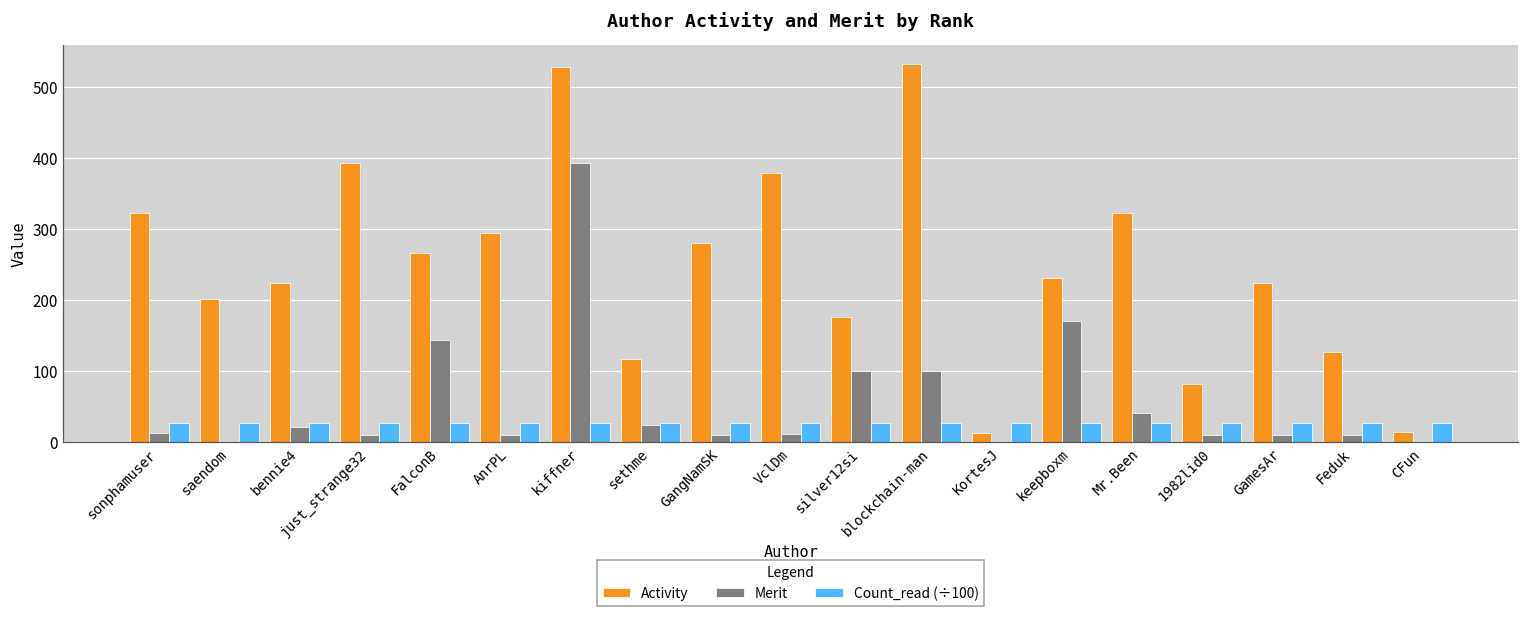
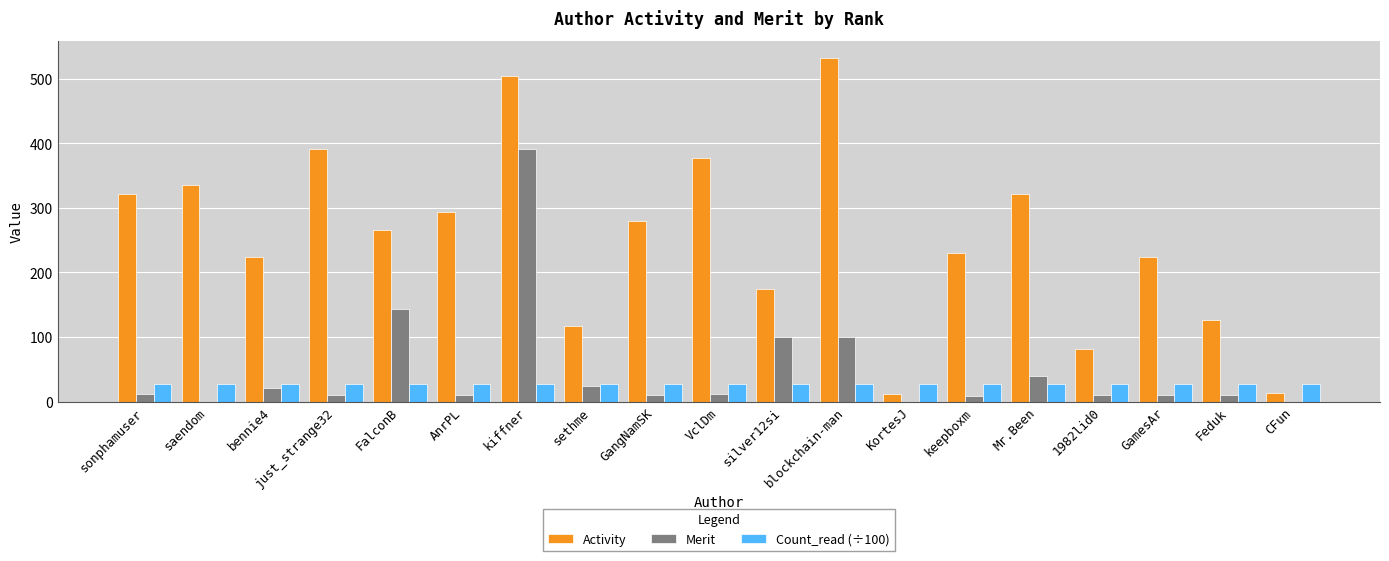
  {
    "Activity": {
      "sonphamuser": 320,
-     "saendom": 200,
+     "saendom": 340,
      "bennie4": 220,
      "just_strange32": 390,
      "FalconB": 270,
      "AnrPL": 290,
-     "kiffner": 530,
+     "kiffner": 510,
      "sethme": 120,
      "GangNamSK": 280,
      "VclDm": 380,
      "silver12si": 180,
      "blockchain-man": 530,
      "KortesJ": 10,
      "keepboxm": 230,
      "Mr.Been": 320,
      "1982lid0": 80,
      "GamesAr": 220,
      "Feduk": 130,
      "CFun": 10
    },
    "Merit": {
      "sonphamuser": 10,
      "saendom": 0,
      "bennie4": 20,
      "just_strange32": 10,
      "FalconB": 140,
      "AnrPL": 10,
      "kiffner": 390,
      "sethme": 20,
      "GangNamSK": 10,
      "VclDm": 10,
      "silver12si": 100,
      "blockchain-man": 100,
      "KortesJ": 0,
-     "keepboxm": 170,
+     "keepboxm": 10,
      "Mr.Been": 40,
      "1982lid0": 10,
      "GamesAr": 10,
      "Feduk": 10,
      "CFun": 0
    },
    "Count_read (÷100)": {
      "sonphamuser": 30,
      "saendom": 30,
      "bennie4": 30,
      "just_strange32": 30,
      "FalconB": 30,
      "AnrPL": 30,
      "kiffner": 30,
      "sethme": 30,
      "GangNamSK": 30,
      "VclDm": 30,
      "silver12si": 30,
      "blockchain-man": 30,
      "KortesJ": 30,
      "keepboxm": 30,
      "Mr.Been": 30,
      "1982lid0": 30,
      "GamesAr": 30,
      "Feduk": 30,
      "CFun": 30
    }
  }
